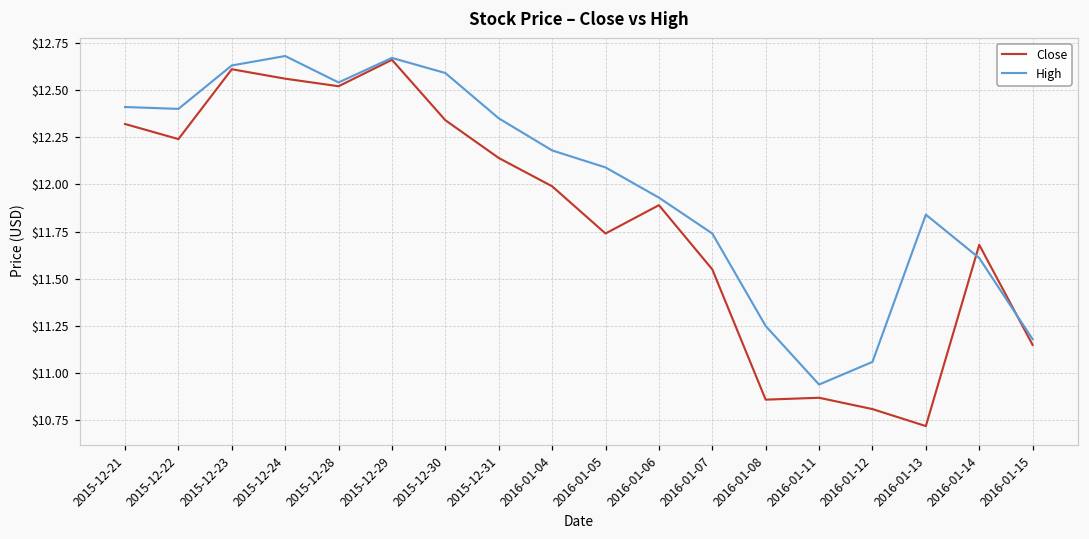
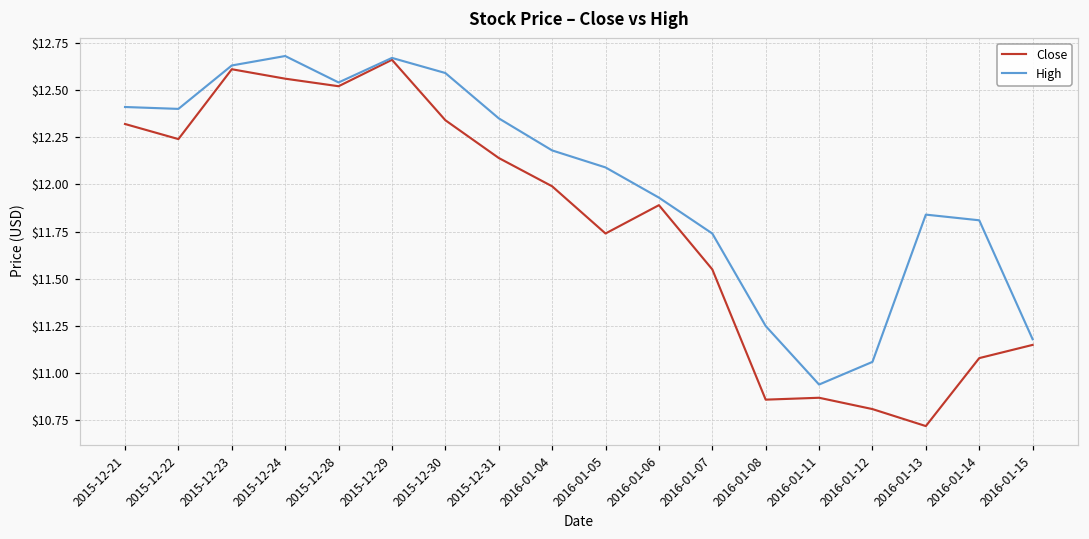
  {
    "Close": {
      "2015-12-21": "$12.32",
      "2015-12-22": "$12.24",
      "2015-12-23": "$12.61",
      "2015-12-24": "$12.56",
      "2015-12-28": "$12.52",
      "2015-12-30": "$12.34",
      "2015-12-31": "$12.14",
      "2016-01-04": "$11.99",
      "2016-01-05": "$11.74",
      "2016-01-06": "$11.89",
      "2016-01-07": "$11.55",
      "2016-01-08": "$10.86",
      "2016-01-11": "$10.87",
      "2016-01-12": "$10.81",
      "2016-01-13": "$10.72",
-     "2016-01-14": "$11.68",
+     "2016-01-14": "$11.08",
      "2016-01-15": "$11.15"
    },
    "High": {
      "2015-12-21": "$12.41",
      "2015-12-22": "$12.40",
      "2015-12-23": "$12.63",
      "2015-12-24": "$12.68",
      "2015-12-28": "$12.54",
      "2015-12-30": "$12.59",
      "2015-12-31": "$12.35",
      "2016-01-04": "$12.18",
      "2016-01-05": "$12.09",
      "2016-01-06": "$11.93",
      "2016-01-07": "$11.74",
      "2016-01-08": "$11.25",
      "2016-01-11": "$10.94",
      "2016-01-12": "$11.06",
      "2016-01-13": "$11.84",
-     "2016-01-14": "$11.61",
+     "2016-01-14": "$11.81",
      "2016-01-15": "$11.18"
    }
  }
